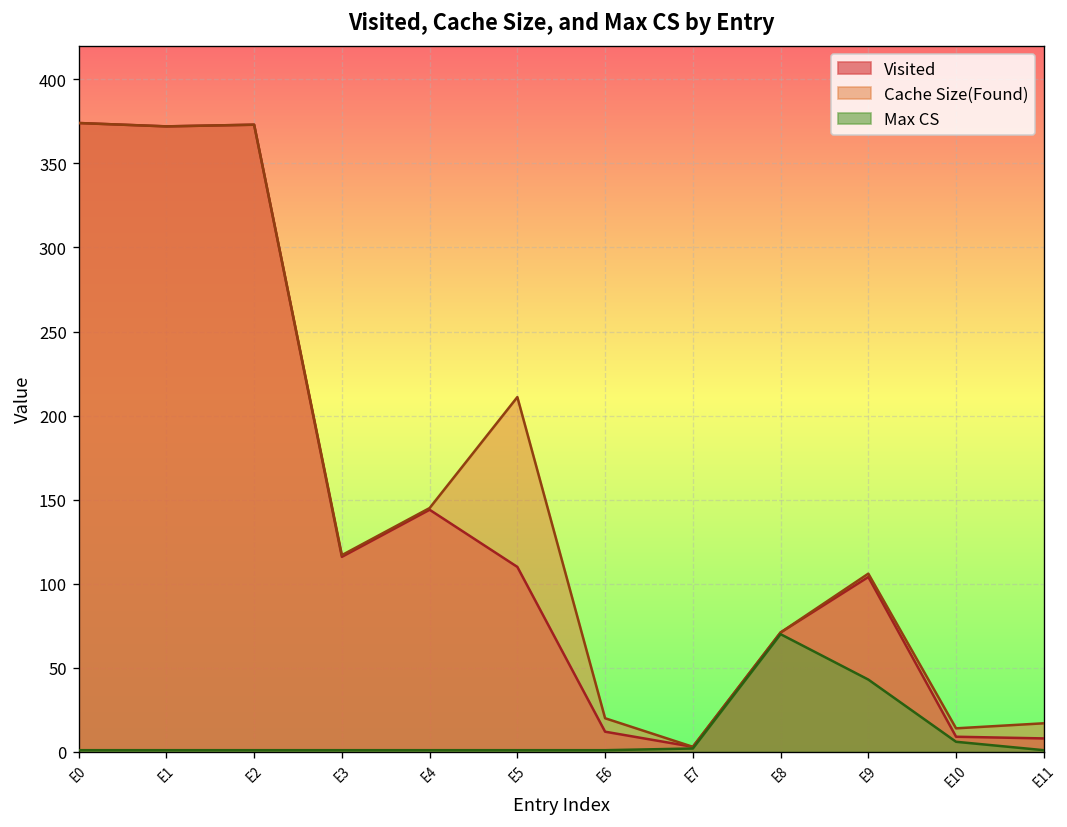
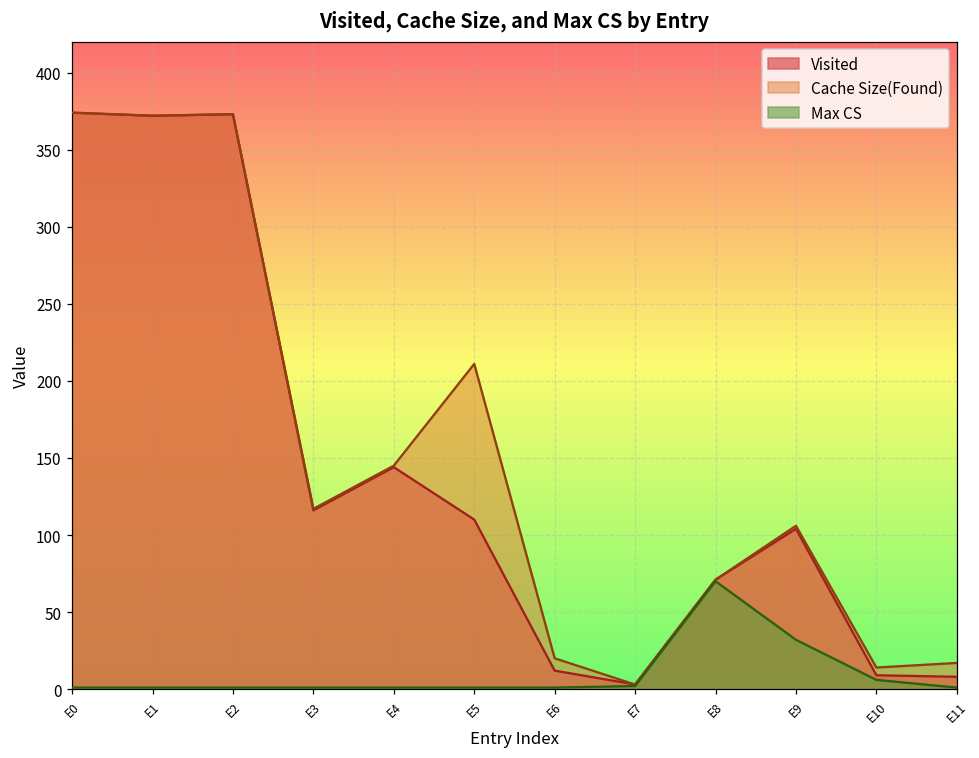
  {
    "Max CS": {
      "E0": 1,
      "E1": 1,
      "E2": 1,
      "E3": 1,
      "E4": 1,
      "E5": 1,
      "E6": 1,
-     "E9": 43,
+     "E9": 32,
      "E10": 6,
      "E11": 1
    }
  }
